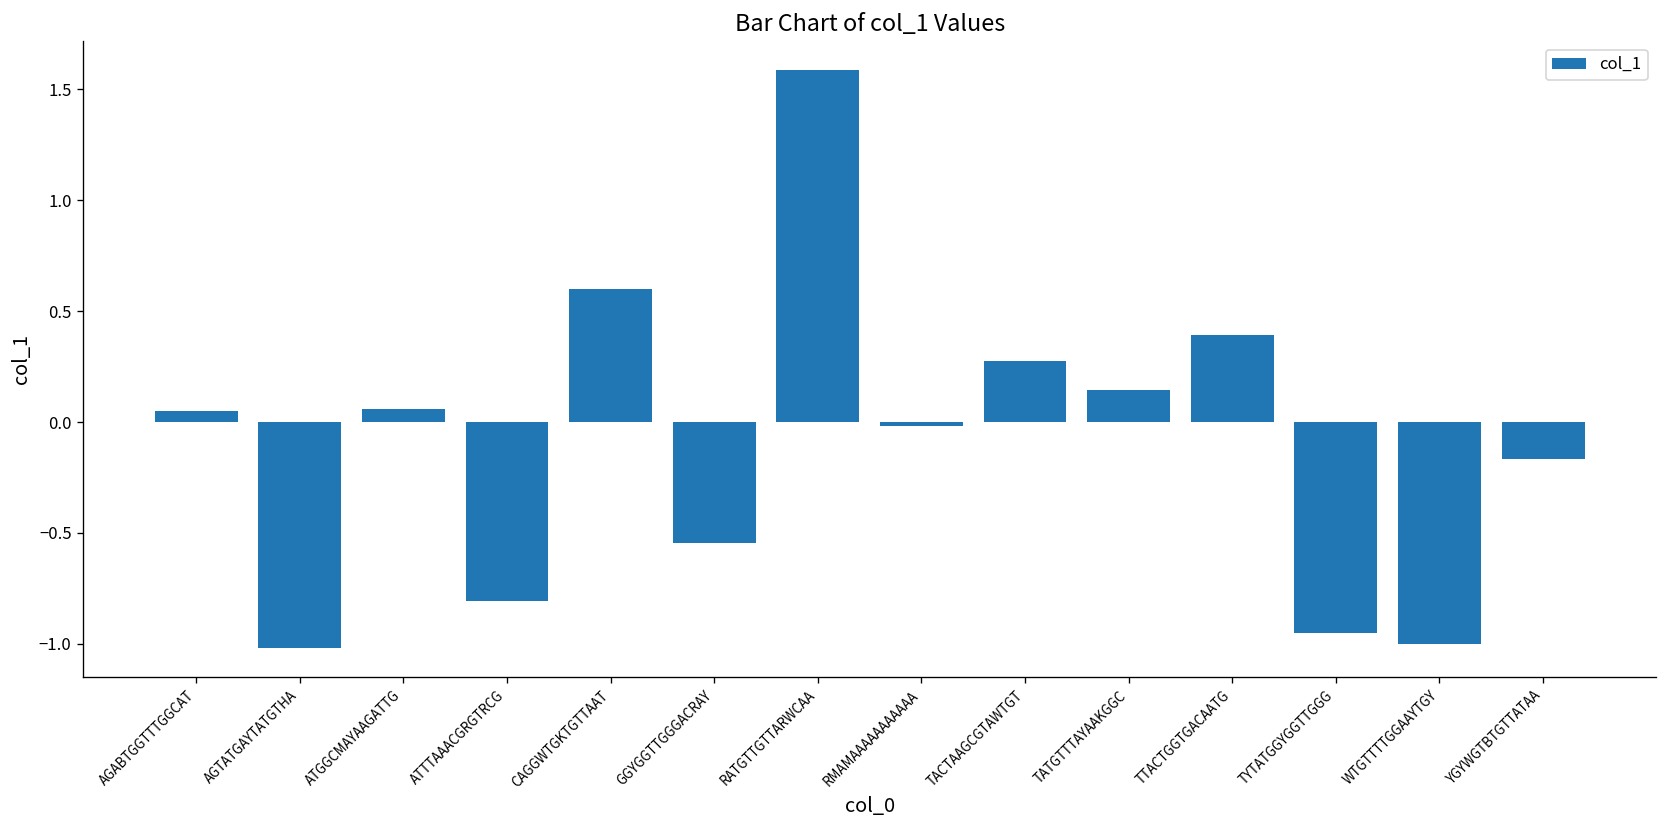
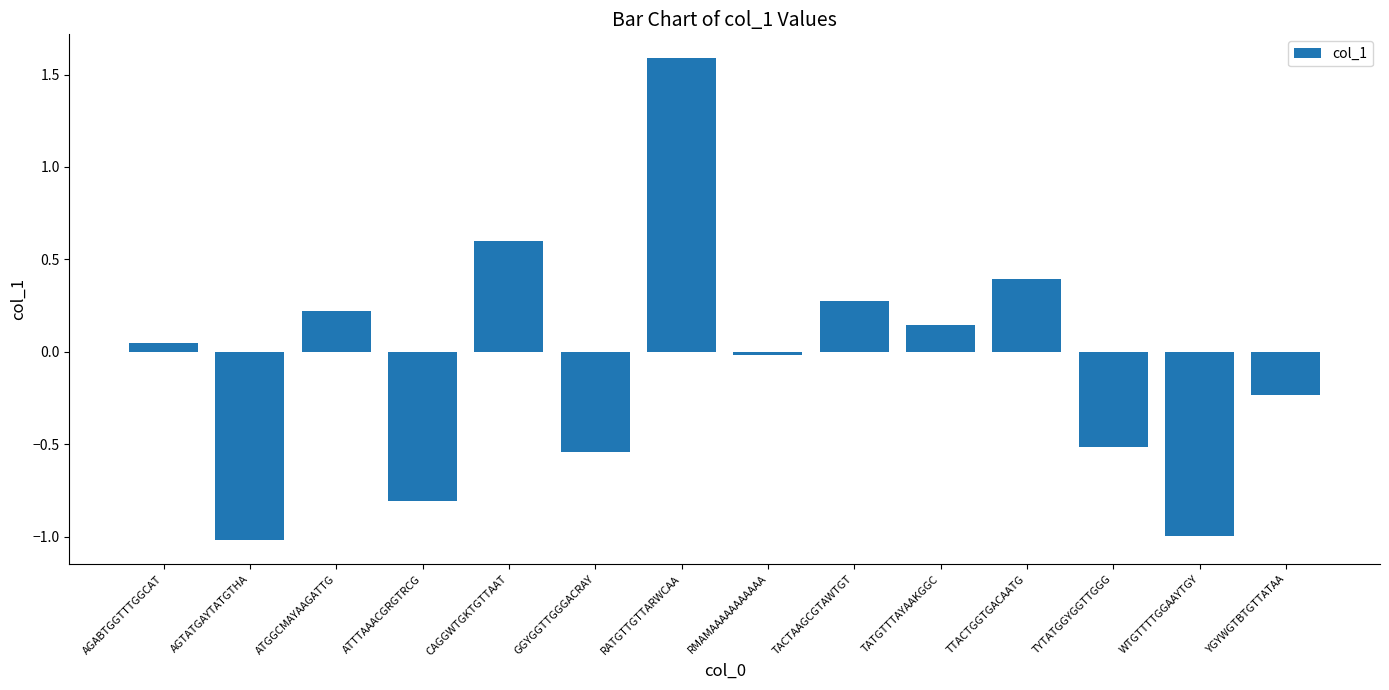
  {
    "AGABTGGTTTGGCAT": 0.05,
    "AGTATGAYTATGTHA": -1.02,
-   "ATGGCMAYAAGATTG": 0.06,
+   "ATGGCMAYAAGATTG": 0.22,
    "ATTTAAACGRGTRCG": -0.81,
    "CAGGWTGKTGTTAAT": 0.60,
    "GGYGGTTGGGACRAY": -0.54,
    "RATGTTGTTARWCAA": 1.59,
    "RMAMAAAAAAAAAAA": -0.02,
    "TACTAAGCGTAWTGT": 0.28,
    "TATGTTTAYAAKGGC": 0.15,
    "TTACTGGTGACAATG": 0.39,
-   "TYTATGGYGGTTGGG": -0.95,
+   "TYTATGGYGGTTGGG": -0.52,
    "WTGTTTTGGAAYTGY": -1.00,
-   "YGYWGTBTGTTATAA": -0.17
+   "YGYWGTBTGTTATAA": -0.23
  }
